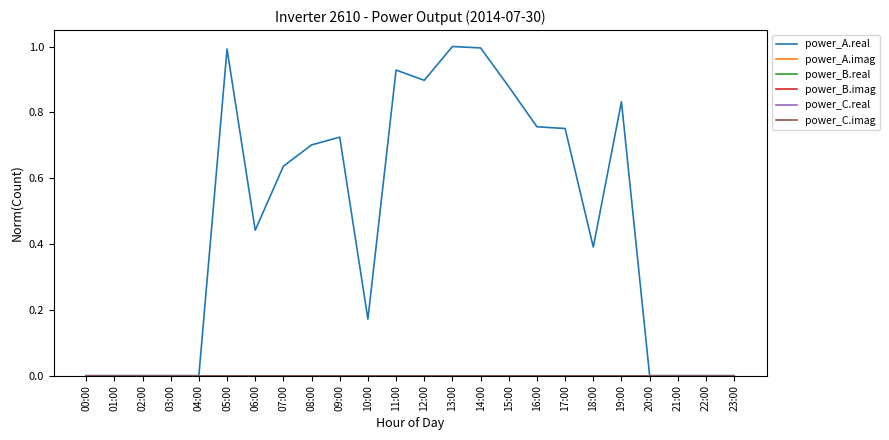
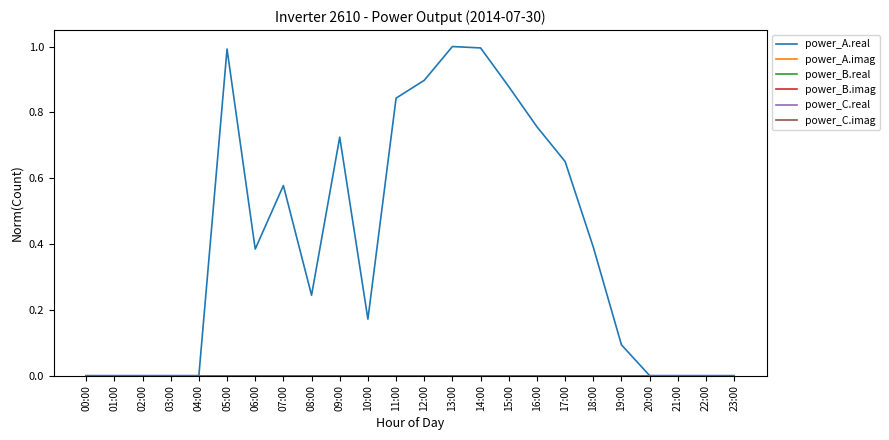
  {
    "power_A.real": {
      "05:00": 0.99,
-     "06:00": 0.44,
-     "07:00": 0.64,
-     "08:00": 0.70,
+     "06:00": 0.38,
+     "07:00": 0.58,
+     "08:00": 0.24,
      "09:00": 0.72,
      "10:00": 0.17,
-     "11:00": 0.93,
+     "11:00": 0.84,
      "12:00": 0.90,
      "13:00": 1.00,
      "14:00": 1.00,
      "15:00": 0.88,
      "16:00": 0.76,
-     "17:00": 0.75,
+     "17:00": 0.65,
      "18:00": 0.39,
-     "19:00": 0.83
+     "19:00": 0.09
    },
    "power_C.imag": {
      "05:00": 0.00,
      "06:00": 0.00,
      "07:00": 0.00,
      "08:00": 0.00,
      "09:00": 0.00,
      "10:00": 0.00,
      "11:00": 0.00,
      "12:00": 0.00,
      "13:00": 0.00,
      "14:00": 0.00,
      "15:00": 0.00,
      "16:00": 0.00,
      "17:00": 0.00,
      "18:00": 0.00,
      "19:00": 0.00
    }
  }
